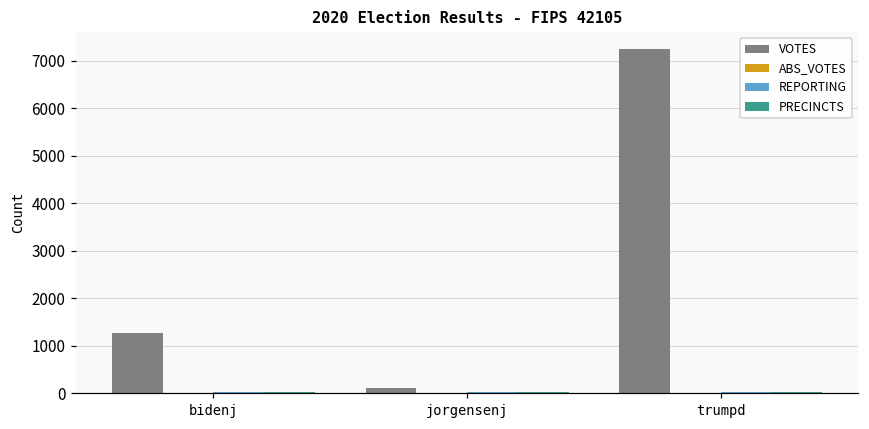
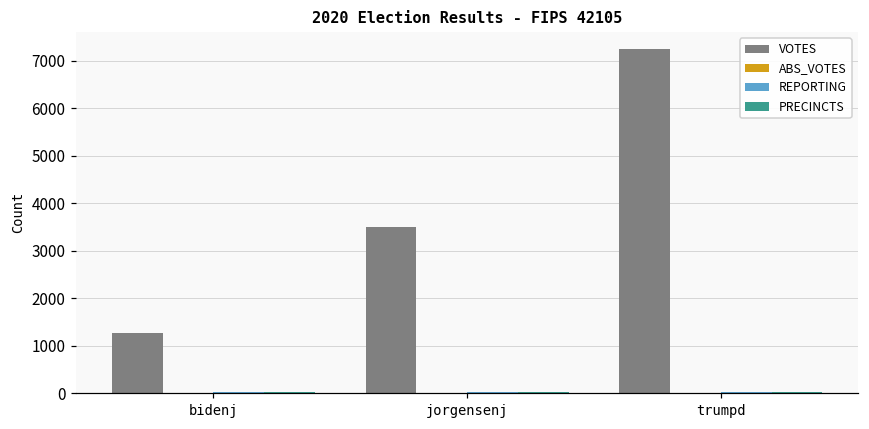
  {
    "VOTES": {
      "bidenj": 1300,
-     "jorgensenj": 100,
+     "jorgensenj": 3500,
      "trumpd": 7200
    },
    "ABS_VOTES": {
      "bidenj": 0,
      "jorgensenj": 0,
      "trumpd": 0
    }
  }
